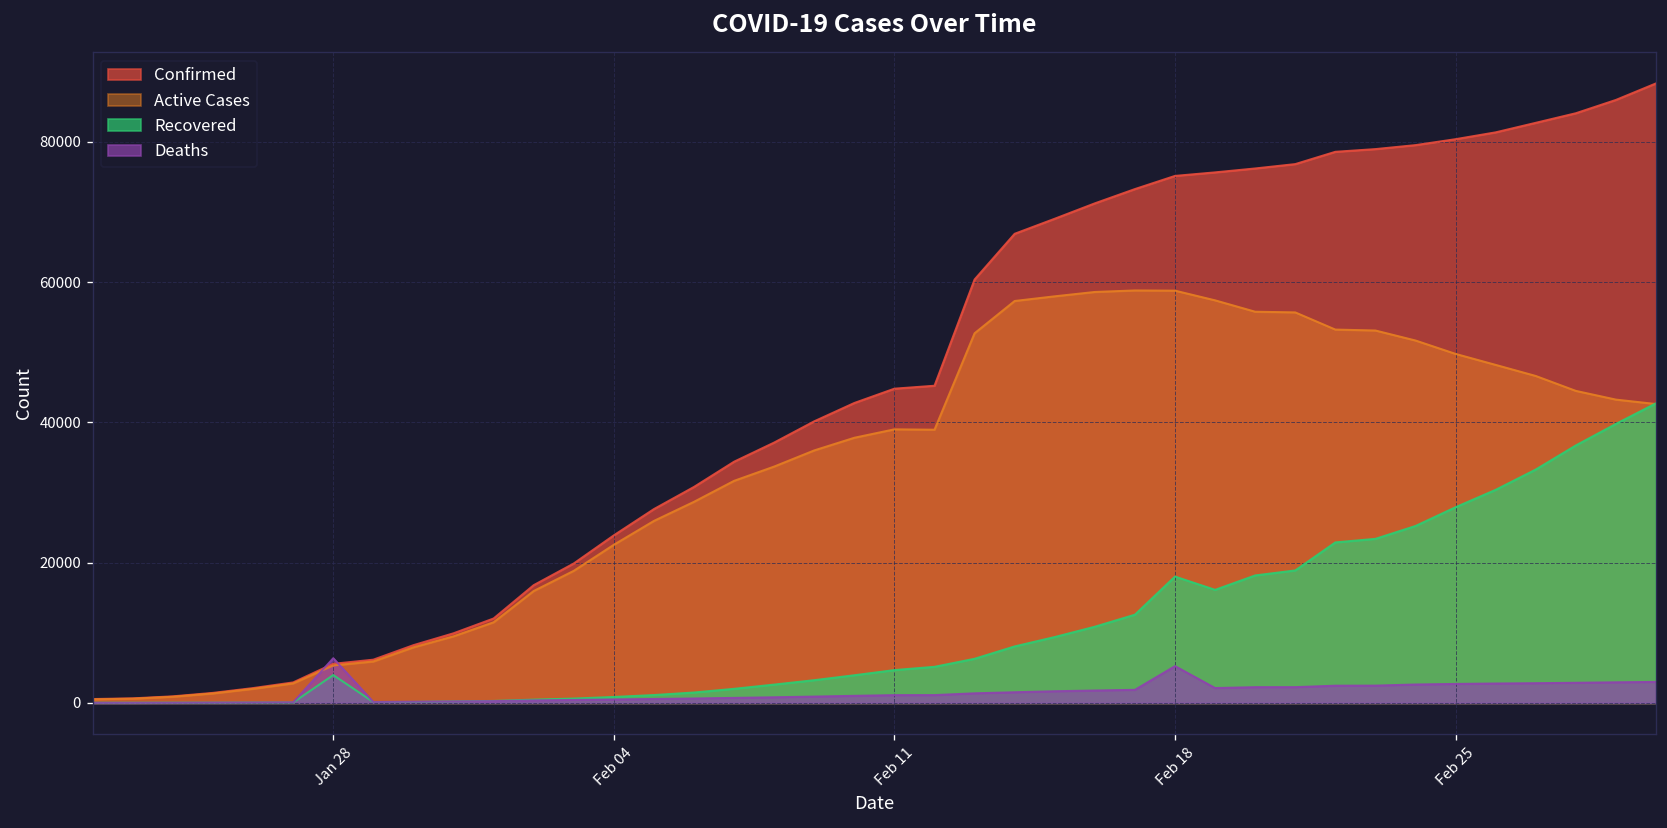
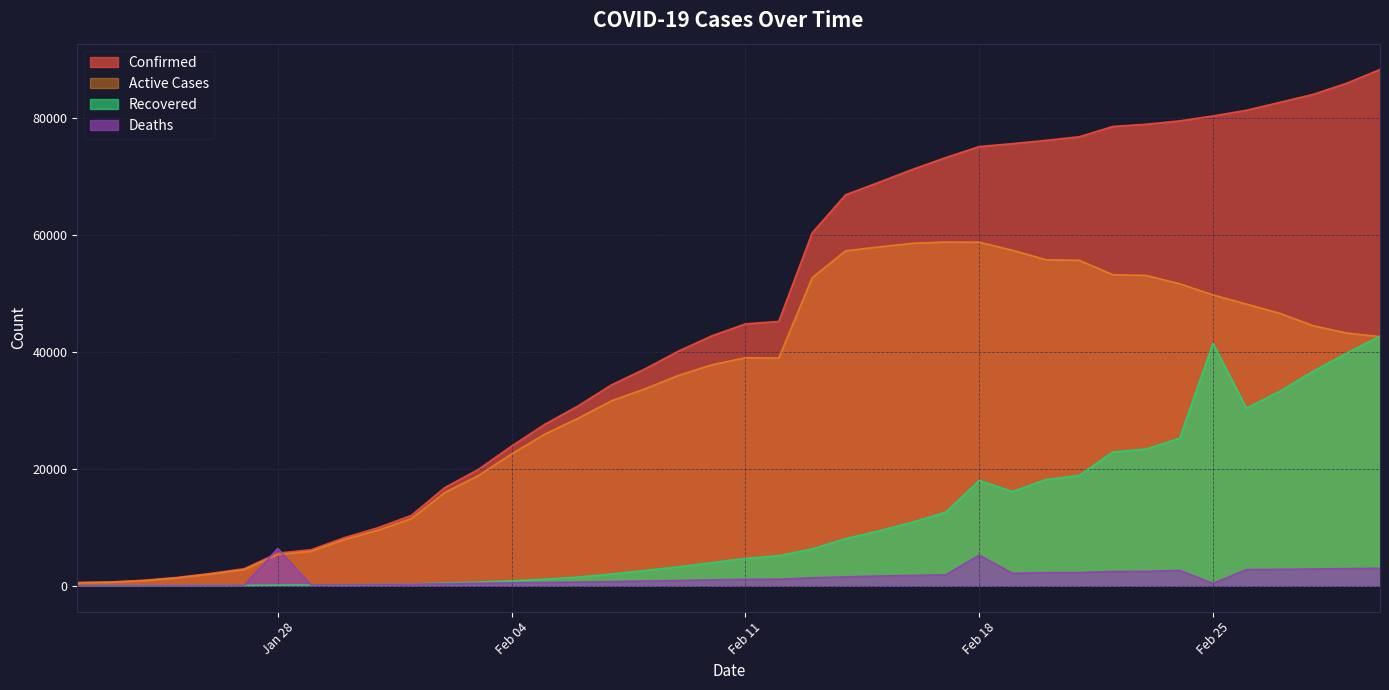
  {
    "Recovered": {
-     "Jan 28": 4000,
+     "Jan 28": 0,
      "Feb 11": 5000,
      "Feb 18": 18000,
-     "Feb 25": 28000
+     "Feb 25": 41000
    },
    "Deaths": {
      "Jan 28": 6000,
      "Feb 11": 1000,
      "Feb 18": 5000,
-     "Feb 25": 3000
+     "Feb 25": 0
    }
  }
